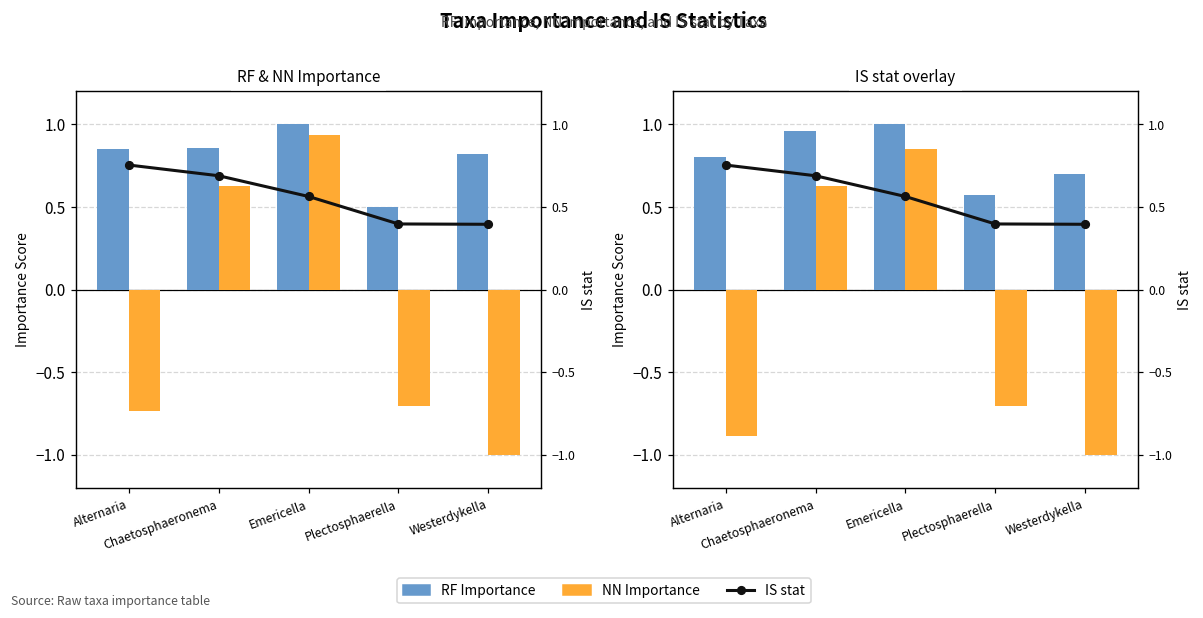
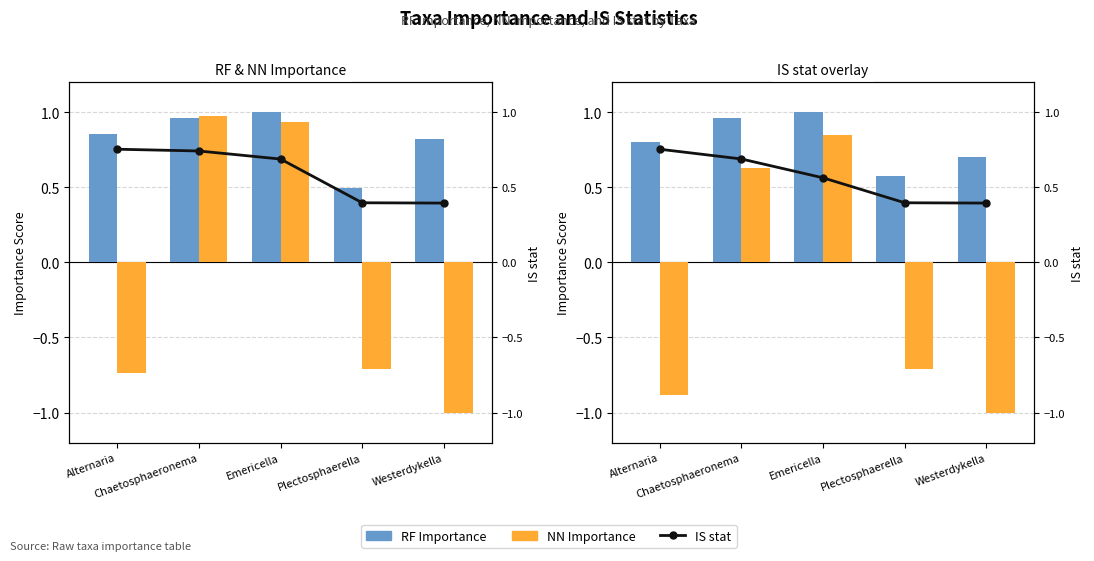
  {
    "RF & NN Importance": {
      "RF Importance": {
        "Alternaria": 0.85,
-       "Chaetosphaeronema": 0.86,
+       "Chaetosphaeronema": 0.96,
        "Emericella": 1.00,
        "Plectosphaerella": 0.50,
        "Westerdykella": 0.82
      },
      "NN Importance": {
        "Alternaria": -0.74,
-       "Chaetosphaeronema": 0.63,
+       "Chaetosphaeronema": 0.97,
        "Emericella": 0.94,
        "Plectosphaerella": -0.71,
        "Westerdykella": -1.00
      },
      "IS stat": {
        "Alternaria": 0.75,
-       "Chaetosphaeronema": 0.69,
-       "Emericella": 0.56,
+       "Chaetosphaeronema": 0.74,
+       "Emericella": 0.69,
        "Plectosphaerella": 0.40,
        "Westerdykella": 0.40
      }
    },
    "IS stat overlay": {
      "RF Importance": {
        "Alternaria": 0.80,
        "Chaetosphaeronema": 0.96,
        "Emericella": 1.00,
        "Plectosphaerella": 0.57,
        "Westerdykella": 0.70
      },
      "NN Importance": {
        "Alternaria": -0.88,
        "Chaetosphaeronema": 0.63,
        "Emericella": 0.85,
        "Plectosphaerella": -0.71,
        "Westerdykella": -1.00
      },
      "IS stat": {
        "Alternaria": 0.75,
        "Chaetosphaeronema": 0.69,
        "Emericella": 0.56,
        "Plectosphaerella": 0.40,
        "Westerdykella": 0.40
      }
    }
  }
